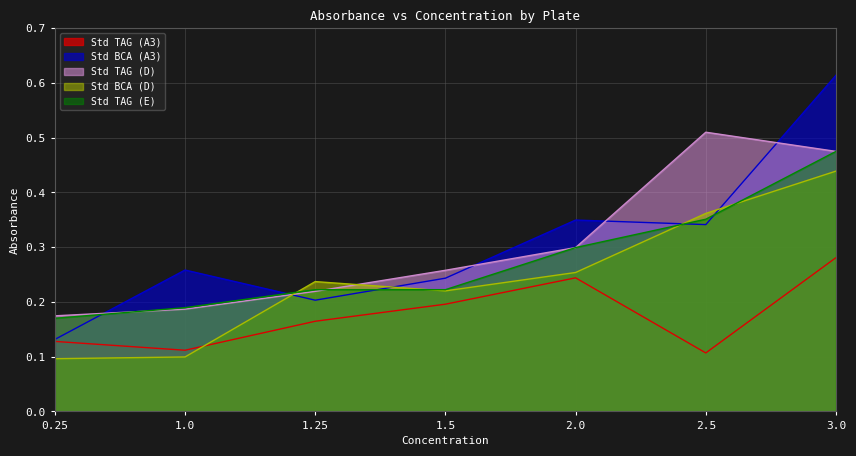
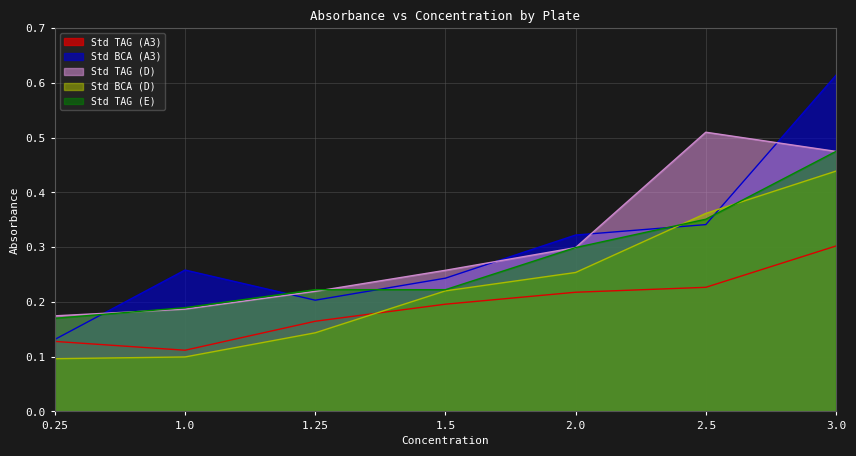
  {
    "Std TAG (A3)": {
      "1.0": 0.11,
      "1.25": 0.16,
      "1.5": 0.20,
-     "2.0": 0.24,
-     "2.5": 0.11,
-     "3.0": 0.28
+     "2.0": 0.22,
+     "2.5": 0.23,
+     "3.0": 0.30
    },
    "Std BCA (A3)": {
      "1.0": 0.26,
      "1.25": 0.20,
      "1.5": 0.24,
-     "2.0": 0.35,
+     "2.0": 0.32,
      "2.5": 0.34,
      "3.0": 0.61
    },
    "Std TAG (D)": {
      "1.5": 0.26,
      "2.5": 0.51
    },
    "Std BCA (D)": {
      "0.25": 0.10,
      "1.0": 0.10,
-     "1.25": 0.24,
+     "1.25": 0.14,
      "2.0": 0.25,
      "2.5": 0.36,
      "3.0": 0.44
    },
    "Std TAG (E)": {
      "2.5": 0.35
    }
  }
